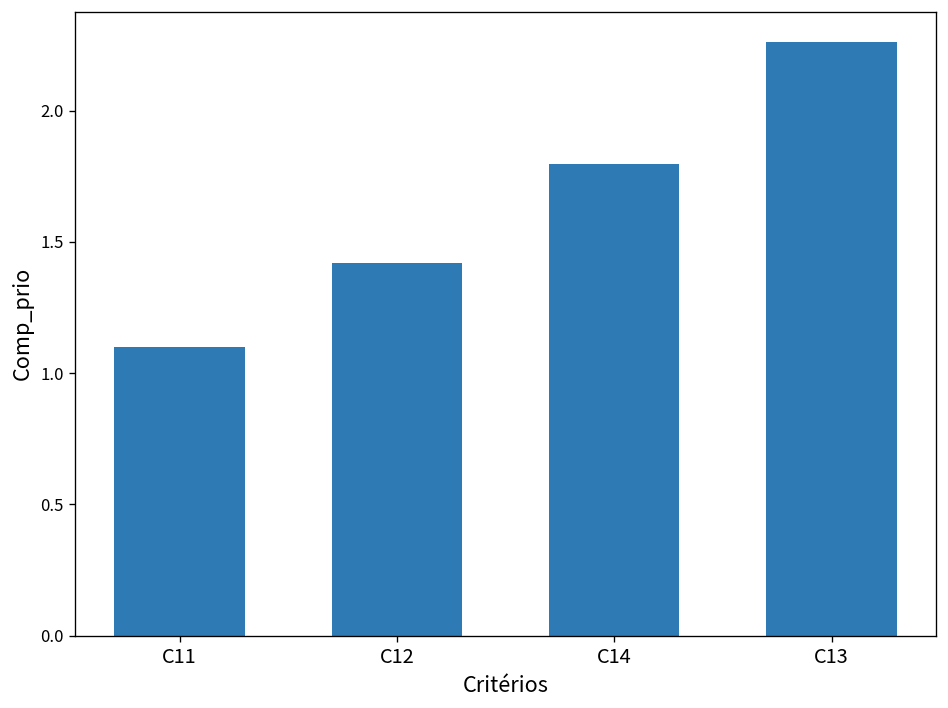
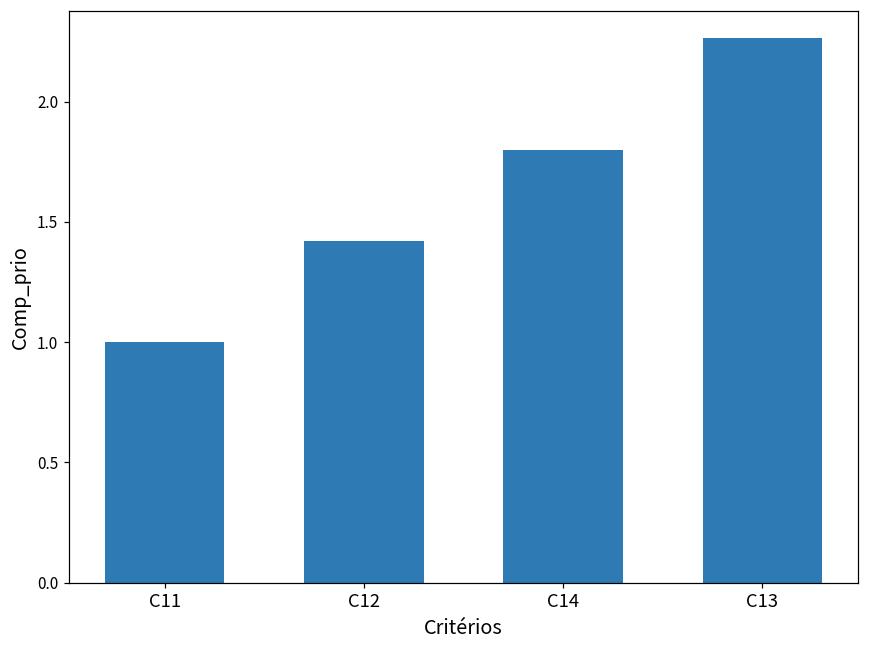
  {
-   "C11": 1.1,
+   "C11": 1.0,
    "C12": 1.42,
    "C14": 1.8,
    "C13": 2.26
  }
